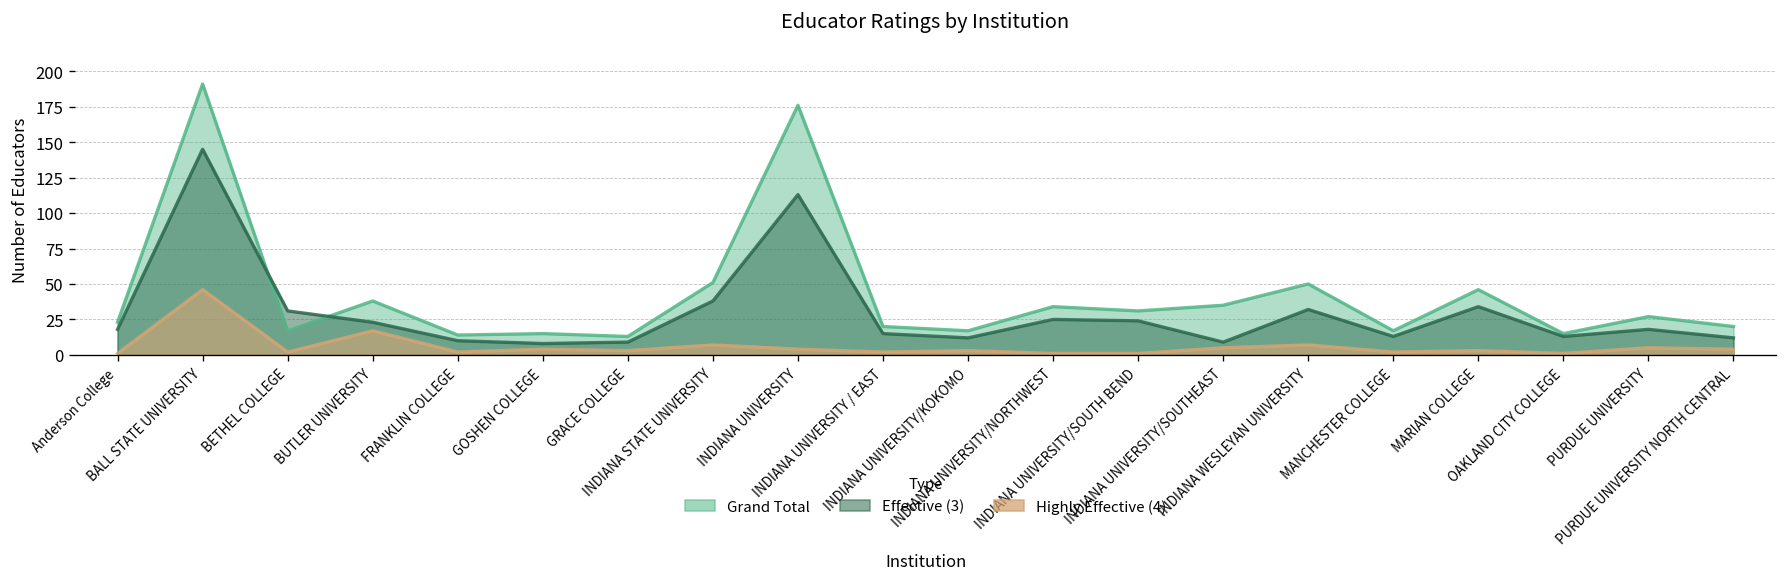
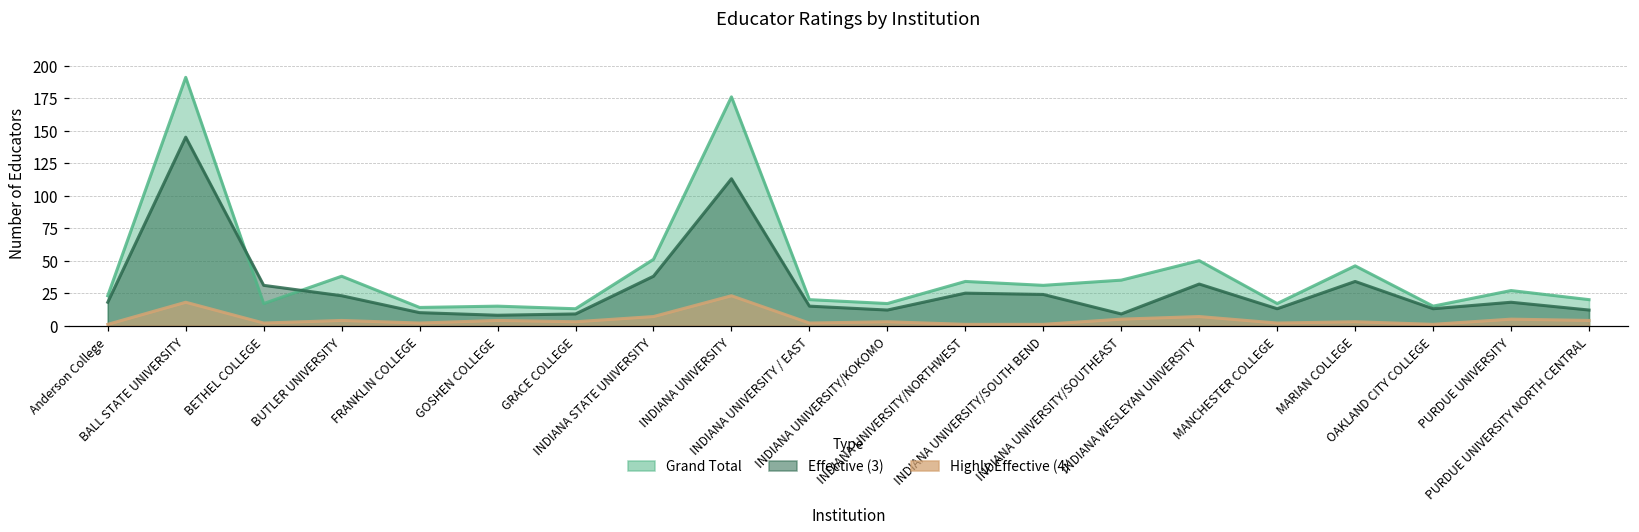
  {
    "Grand Total": {
      "Anderson College": 23,
      "BALL STATE UNIVERSITY": 191,
      "BETHEL COLLEGE": 17,
      "BUTLER UNIVERSITY": 38,
      "FRANKLIN COLLEGE": 14,
      "GOSHEN COLLEGE": 15,
      "GRACE COLLEGE": 13,
      "INDIANA STATE UNIVERSITY": 51,
      "INDIANA UNIVERSITY": 176,
      "INDIANA UNIVERSITY / EAST": 20,
      "INDIANA UNIVERSITY/KOKOMO": 17,
      "INDIANA UNIVERSITY/NORTHWEST": 34,
      "INDIANA UNIVERSITY/SOUTH BEND": 31,
      "INDIANA UNIVERSITY/SOUTHEAST": 35,
      "INDIANA WESLEYAN UNIVERSITY": 50,
      "MANCHESTER COLLEGE": 17,
      "MARIAN COLLEGE": 46,
      "PURDUE UNIVERSITY": 27,
      "PURDUE UNIVERSITY NORTH CENTRAL": 20
    },
    "Effective (3)": {
      "Anderson College": 18,
      "BALL STATE UNIVERSITY": 145,
      "BETHEL COLLEGE": 31,
      "BUTLER UNIVERSITY": 23,
      "FRANKLIN COLLEGE": 10,
      "GOSHEN COLLEGE": 8,
      "GRACE COLLEGE": 9,
      "INDIANA STATE UNIVERSITY": 38,
      "INDIANA UNIVERSITY": 113,
      "INDIANA UNIVERSITY / EAST": 15,
      "INDIANA UNIVERSITY/KOKOMO": 12,
      "INDIANA UNIVERSITY/NORTHWEST": 25,
      "INDIANA UNIVERSITY/SOUTH BEND": 24,
      "INDIANA UNIVERSITY/SOUTHEAST": 9,
      "INDIANA WESLEYAN UNIVERSITY": 32,
      "MANCHESTER COLLEGE": 13,
      "MARIAN COLLEGE": 34,
      "PURDUE UNIVERSITY": 18,
      "PURDUE UNIVERSITY NORTH CENTRAL": 12
    },
    "Highly Effective (4)": {
      "Anderson College": 1,
-     "BALL STATE UNIVERSITY": 46,
+     "BALL STATE UNIVERSITY": 18,
      "BETHEL COLLEGE": 2,
-     "BUTLER UNIVERSITY": 17,
+     "BUTLER UNIVERSITY": 4,
      "FRANKLIN COLLEGE": 2,
      "GOSHEN COLLEGE": 4,
      "GRACE COLLEGE": 3,
      "INDIANA STATE UNIVERSITY": 7,
-     "INDIANA UNIVERSITY": 4,
+     "INDIANA UNIVERSITY": 23,
      "INDIANA UNIVERSITY / EAST": 2,
      "INDIANA UNIVERSITY/KOKOMO": 3,
      "INDIANA UNIVERSITY/NORTHWEST": 1,
      "INDIANA UNIVERSITY/SOUTH BEND": 1,
      "INDIANA UNIVERSITY/SOUTHEAST": 5,
      "INDIANA WESLEYAN UNIVERSITY": 7,
      "MANCHESTER COLLEGE": 2,
      "MARIAN COLLEGE": 3,
      "OAKLAND CITY COLLEGE": 1,
      "PURDUE UNIVERSITY": 5,
      "PURDUE UNIVERSITY NORTH CENTRAL": 4
    }
  }
